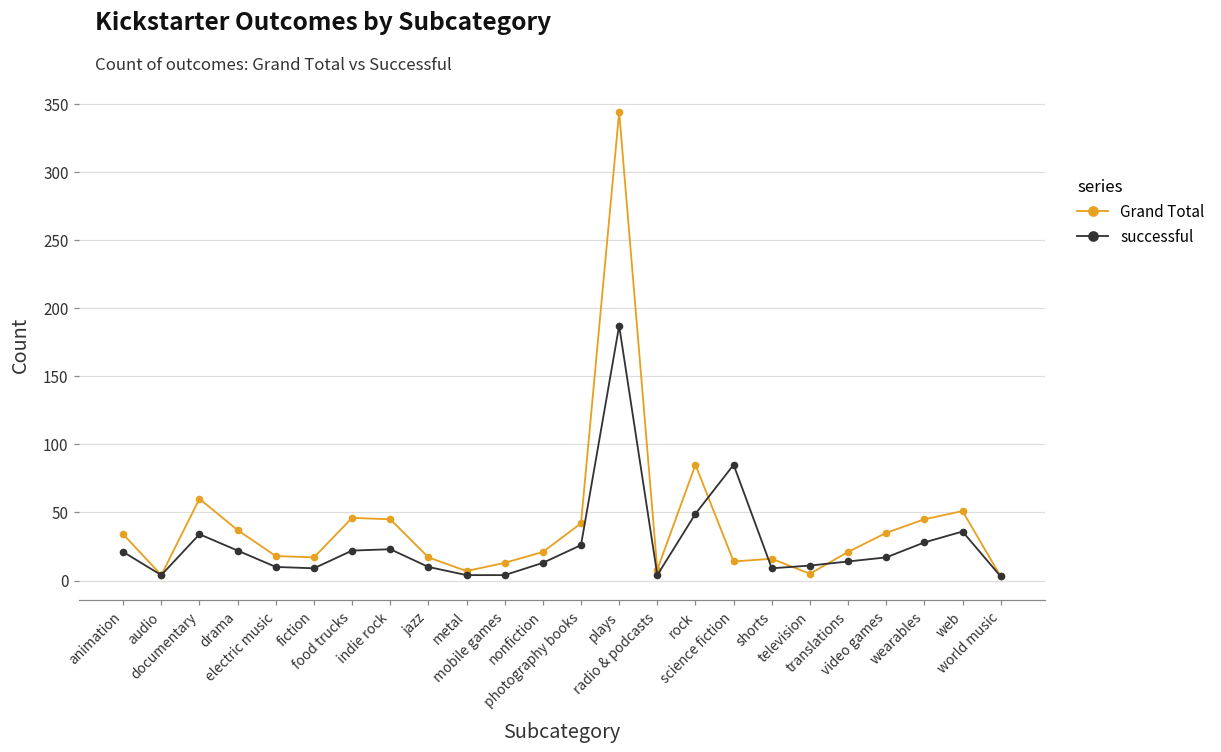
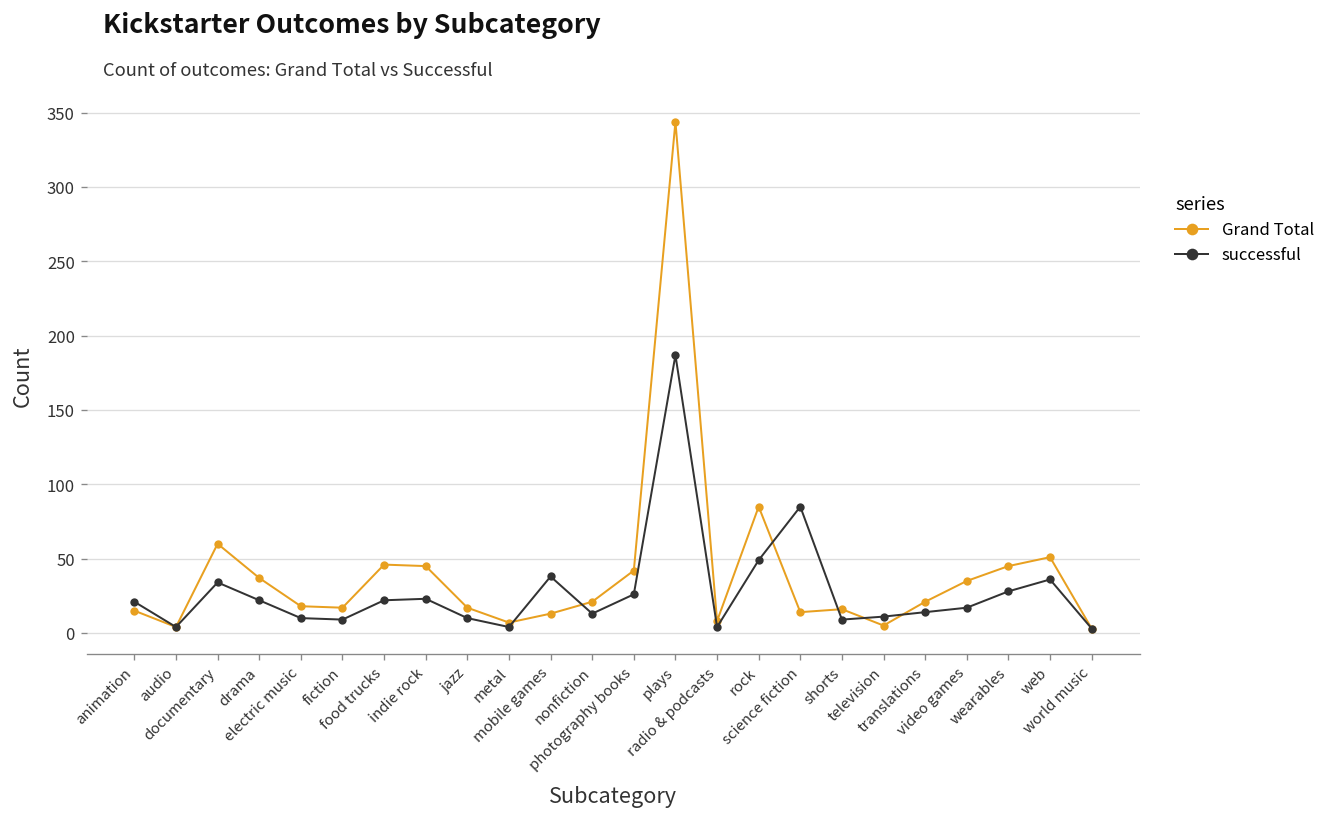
  {
    "Grand Total": {
-     "animation": 34,
+     "animation": 15,
      "documentary": 60,
      "drama": 37,
      "electric music": 18,
      "fiction": 17,
      "food trucks": 46,
      "indie rock": 45,
      "jazz": 17,
      "metal": 7,
      "mobile games": 13,
      "nonfiction": 21,
      "photography books": 42,
      "plays": 344,
      "radio & podcasts": 8,
      "rock": 85,
      "science fiction": 14,
      "shorts": 16,
      "television": 5,
      "translations": 21,
      "video games": 35,
      "wearables": 45,
      "web": 51
    },
    "successful": {
      "animation": 21,
      "documentary": 34,
      "drama": 22,
      "electric music": 10,
      "fiction": 9,
      "food trucks": 22,
      "indie rock": 23,
      "jazz": 10,
      "metal": 4,
-     "mobile games": 4,
+     "mobile games": 38,
      "nonfiction": 13,
      "photography books": 26,
      "plays": 187,
      "radio & podcasts": 4,
      "rock": 49,
      "science fiction": 85,
      "shorts": 9,
      "television": 11,
      "translations": 14,
      "video games": 17,
      "wearables": 28,
      "web": 36
    }
  }
